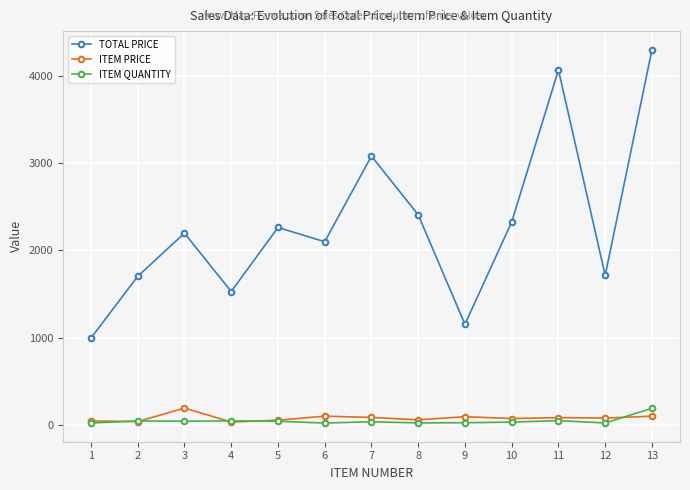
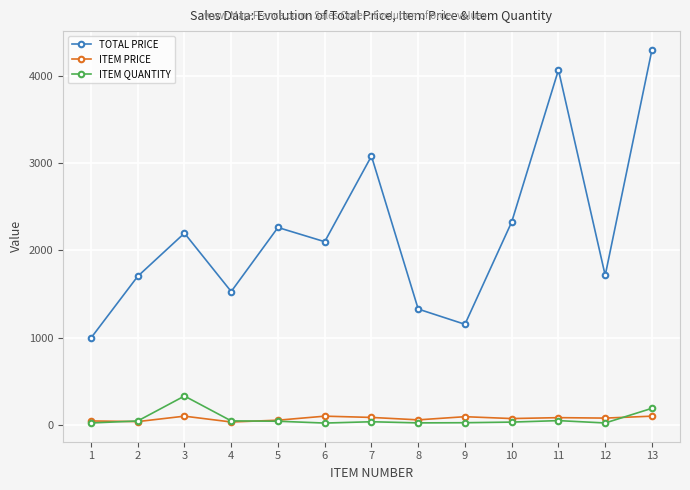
  {
    "TOTAL PRICE": {
      "1": 1000,
      "2": 1700,
      "3": 2200,
      "4": 1500,
      "5": 2300,
      "6": 2100,
      "7": 3100,
-     "8": 2400,
+     "8": 1300,
      "9": 1200,
      "10": 2300,
      "11": 4100,
      "12": 1700,
      "13": 4300
    },
    "ITEM PRICE": {
-     "3": 200,
+     "3": 100,
      "6": 100,
      "7": 100,
      "8": 100,
      "9": 100,
      "10": 100,
      "11": 100,
      "12": 100,
      "13": 100
    },
    "ITEM QUANTITY": {
-     "3": 0,
+     "3": 300,
      "6": 0,
      "7": 0,
      "8": 0,
      "9": 0,
      "10": 0,
      "11": 0,
      "12": 0,
      "13": 200
    }
  }
